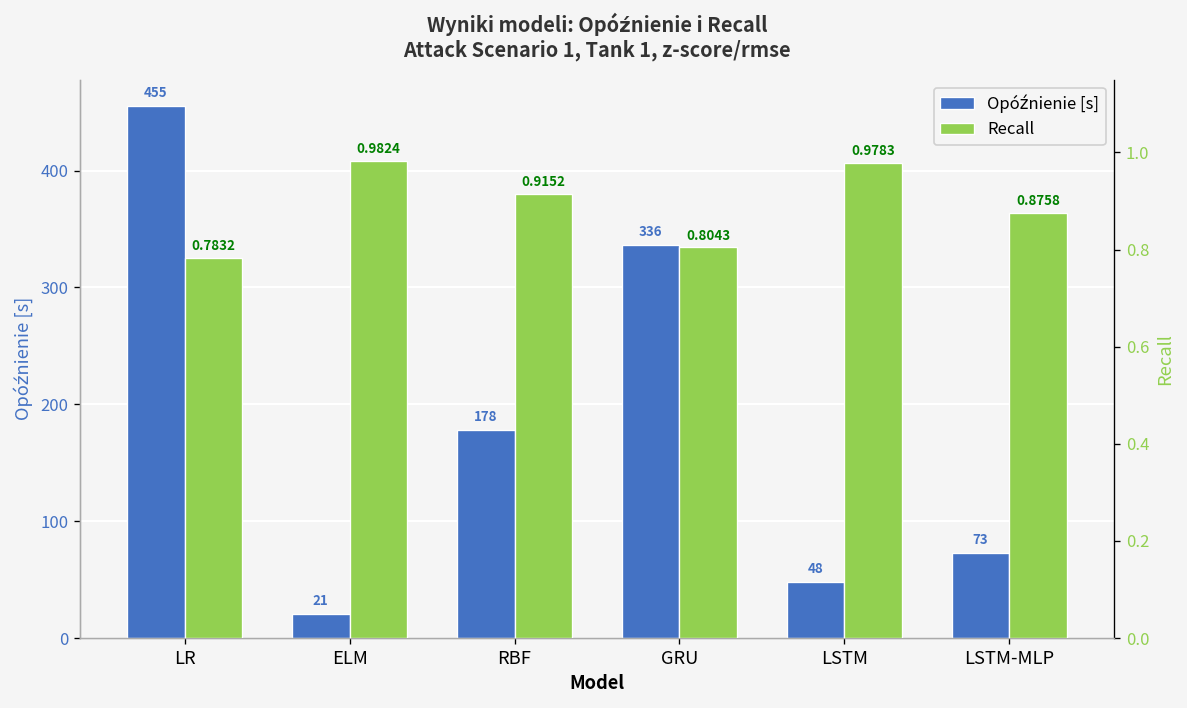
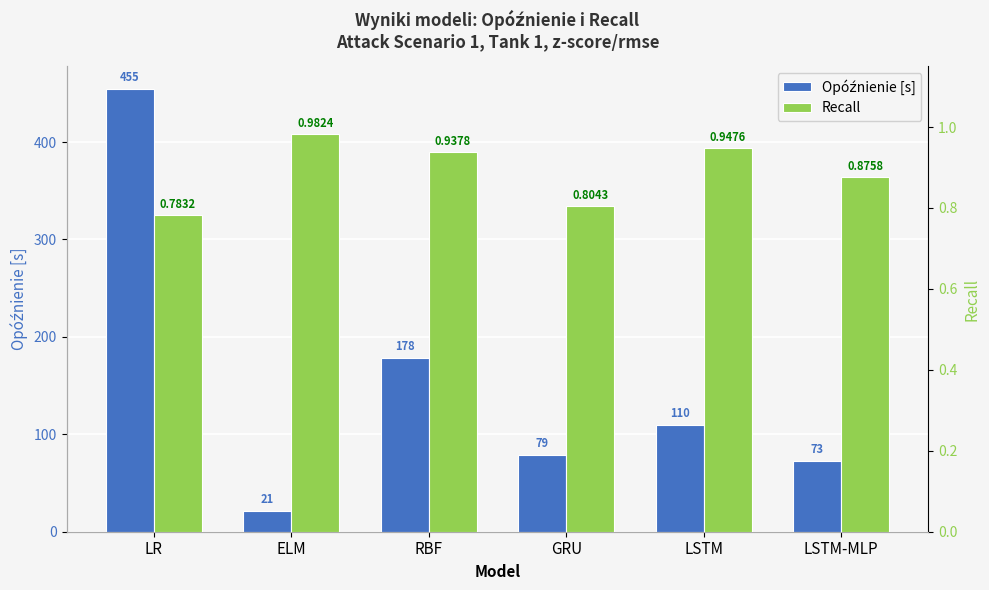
  {
    "Opóźnienie [s]": {
      "LR": 455,
      "ELM": 21,
      "RBF": 178,
-     "GRU": 336,
-     "LSTM": 48,
+     "GRU": 79,
+     "LSTM": 110,
      "LSTM-MLP": 73
    },
    "Recall": {
      "LR": 0.7832,
      "ELM": 0.9824,
-     "RBF": 0.9152,
+     "RBF": 0.9378,
      "GRU": 0.8043,
-     "LSTM": 0.9783,
+     "LSTM": 0.9476,
      "LSTM-MLP": 0.8758
    }
  }
